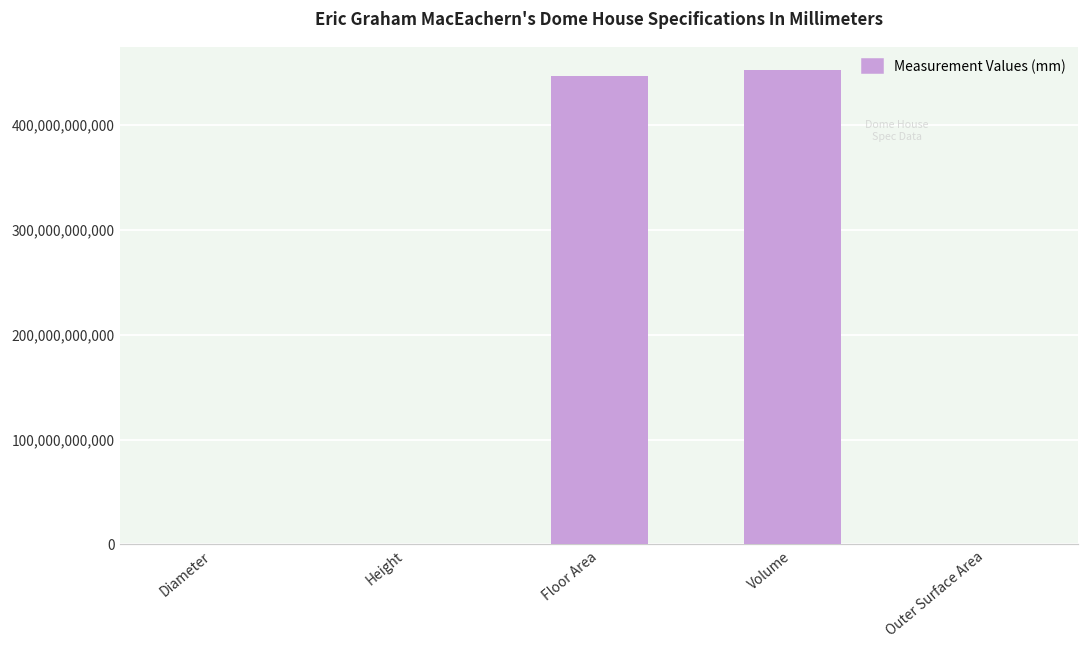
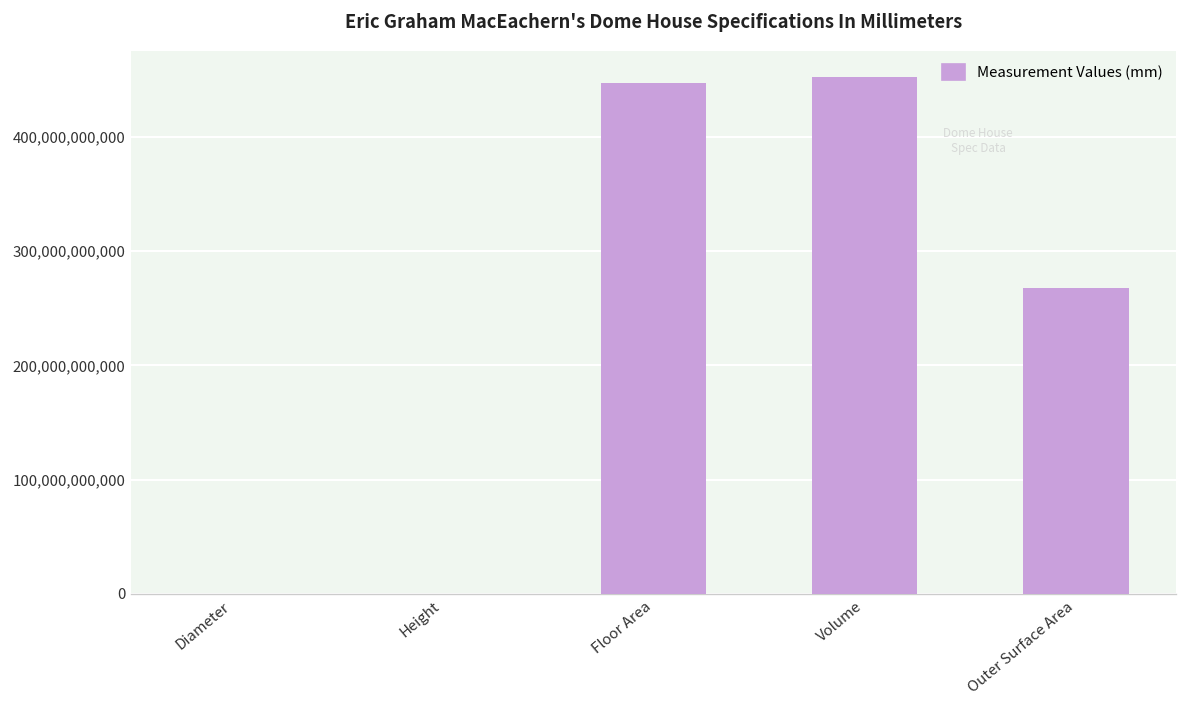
  {
    "Floor Area": "450,000,000,000",
    "Volume": "450,000,000,000",
-   "Outer Surface Area": "0"
+   "Outer Surface Area": "270,000,000,000"
  }
